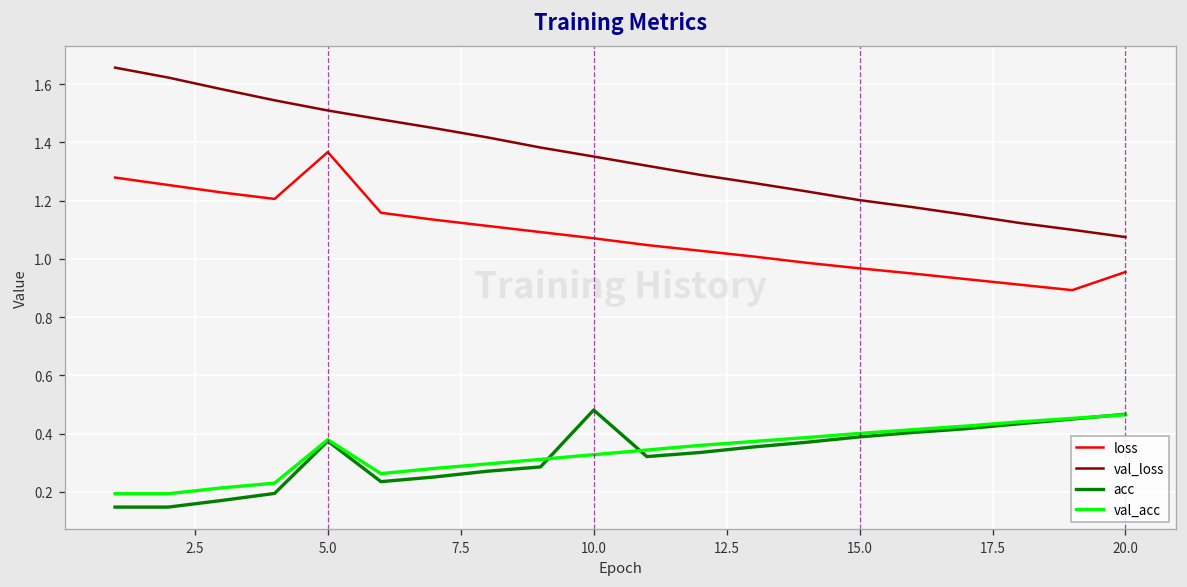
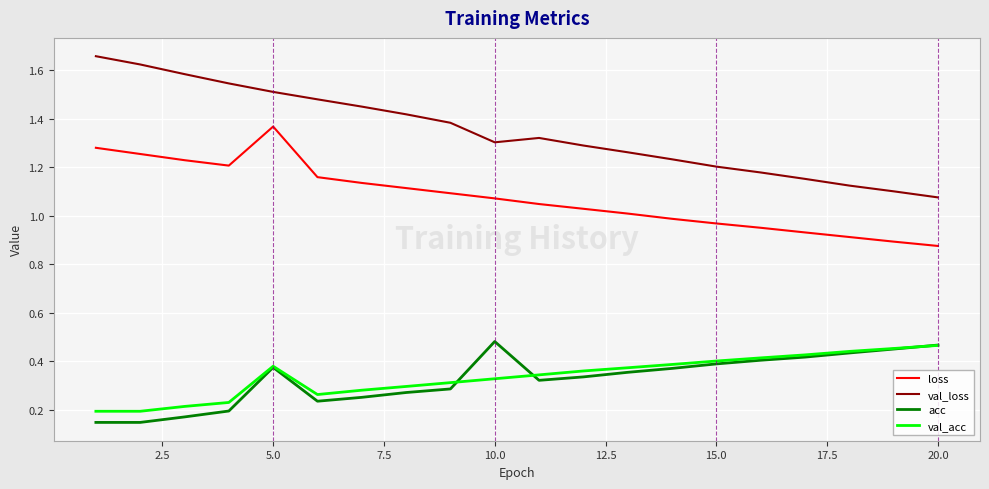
  {
    "loss": {
      "5.0": 1.37,
      "10.0": 1.07,
      "15.0": 0.97,
-     "20.0": 0.96
+     "20.0": 0.87
    },
    "val_loss": {
      "5.0": 1.51,
-     "10.0": 1.35,
+     "10.0": 1.30,
      "15.0": 1.20,
      "20.0": 1.08
    },
    "acc": {
      "10.0": 0.48,
      "15.0": 0.39
    },
    "val_acc": {
      "10.0": 0.33,
      "15.0": 0.40
    }
  }
